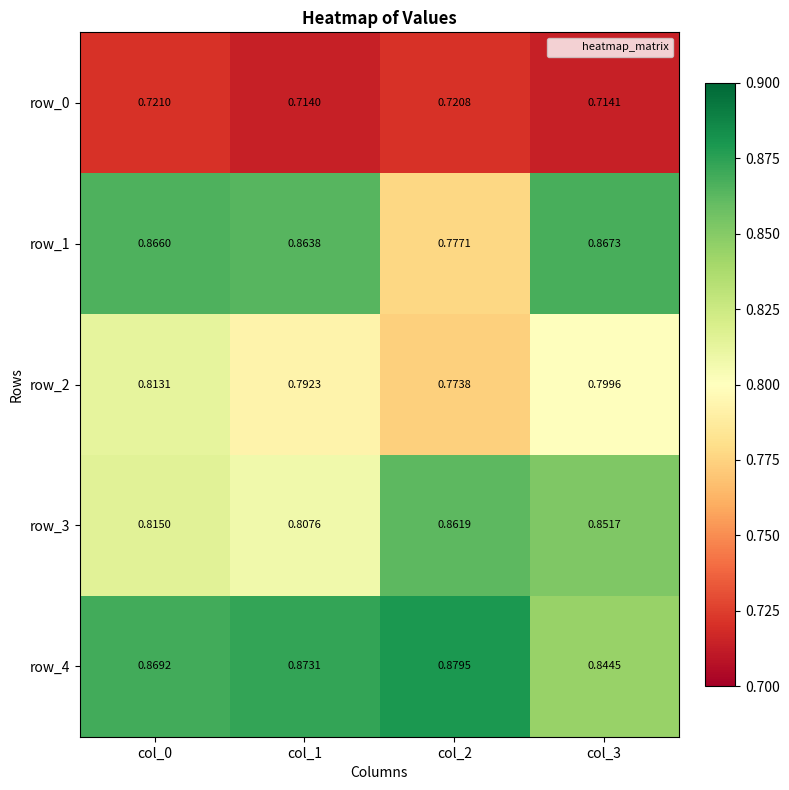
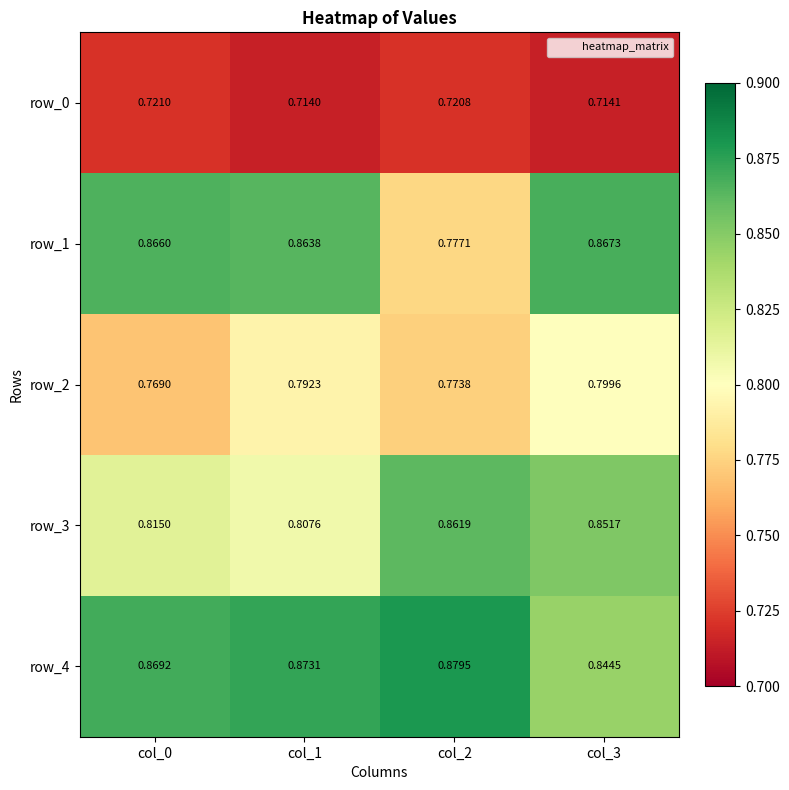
  {
    "row_0": {
      "col_0": 0.7210,
      "col_1": 0.7140,
      "col_2": 0.7208,
      "col_3": 0.7141
    },
    "row_1": {
      "col_0": 0.8660,
      "col_1": 0.8638,
      "col_2": 0.7771,
      "col_3": 0.8673
    },
    "row_2": {
-     "col_0": 0.8131,
+     "col_0": 0.7690,
      "col_1": 0.7923,
      "col_2": 0.7738,
      "col_3": 0.7996
    },
    "row_3": {
      "col_0": 0.8150,
      "col_1": 0.8076,
      "col_2": 0.8619,
      "col_3": 0.8517
    },
    "row_4": {
      "col_0": 0.8692,
      "col_1": 0.8731,
      "col_2": 0.8795,
      "col_3": 0.8445
    }
  }
